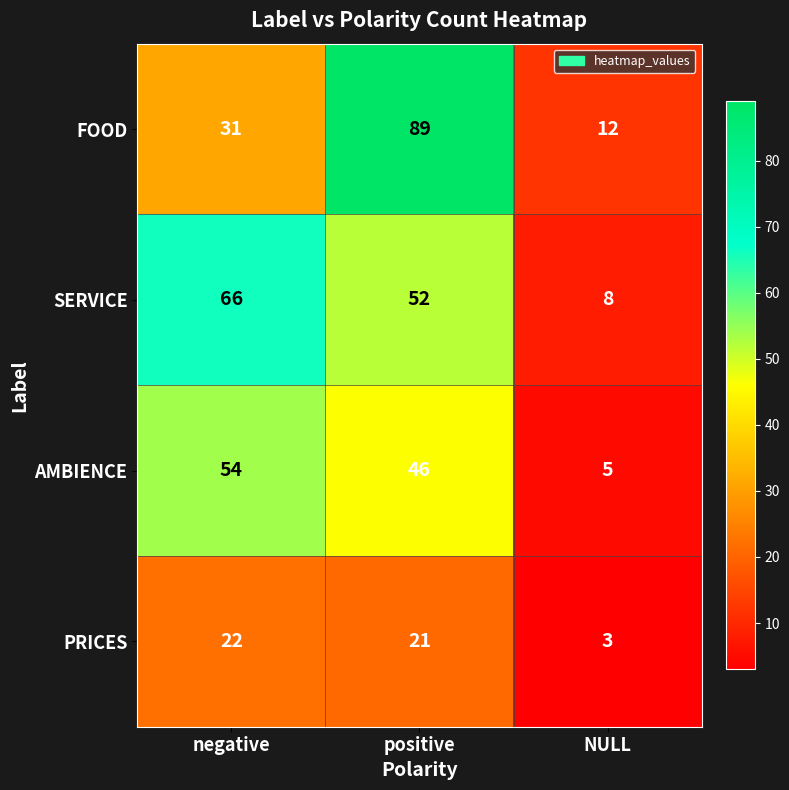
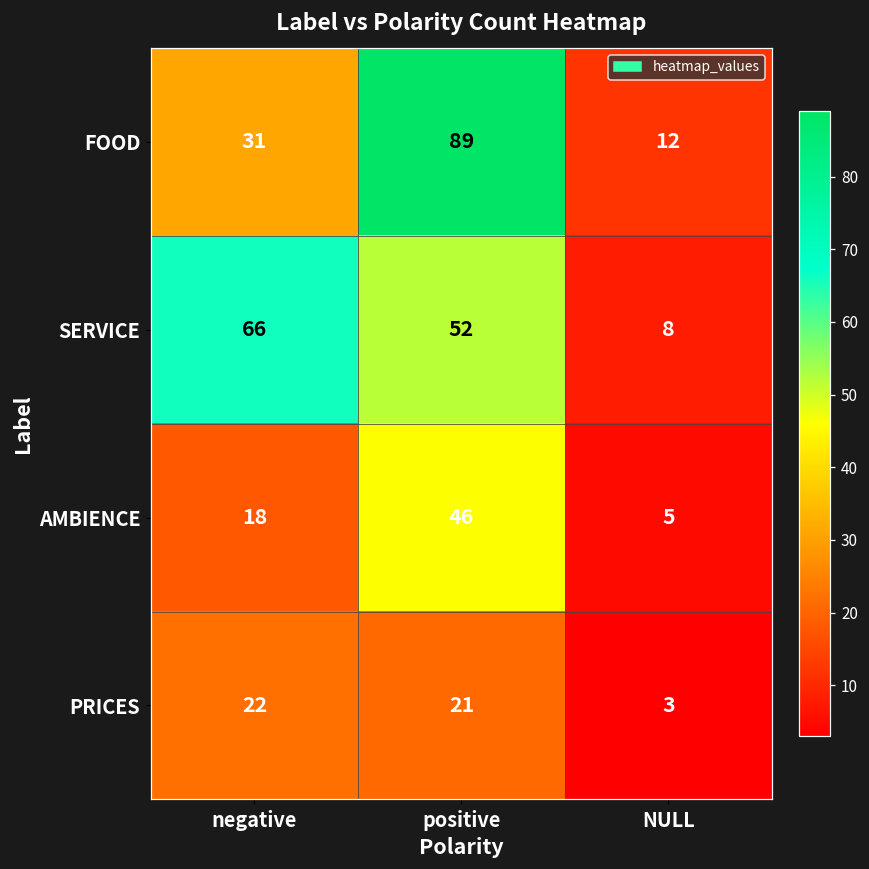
  {
    "FOOD": {
      "negative": 31,
      "positive": 89,
      "NULL": 12
    },
    "SERVICE": {
      "negative": 66,
      "positive": 52,
      "NULL": 8
    },
    "AMBIENCE": {
-     "negative": 54,
+     "negative": 18,
      "positive": 46,
      "NULL": 5
    },
    "PRICES": {
      "negative": 22,
      "positive": 21,
      "NULL": 3
    }
  }
